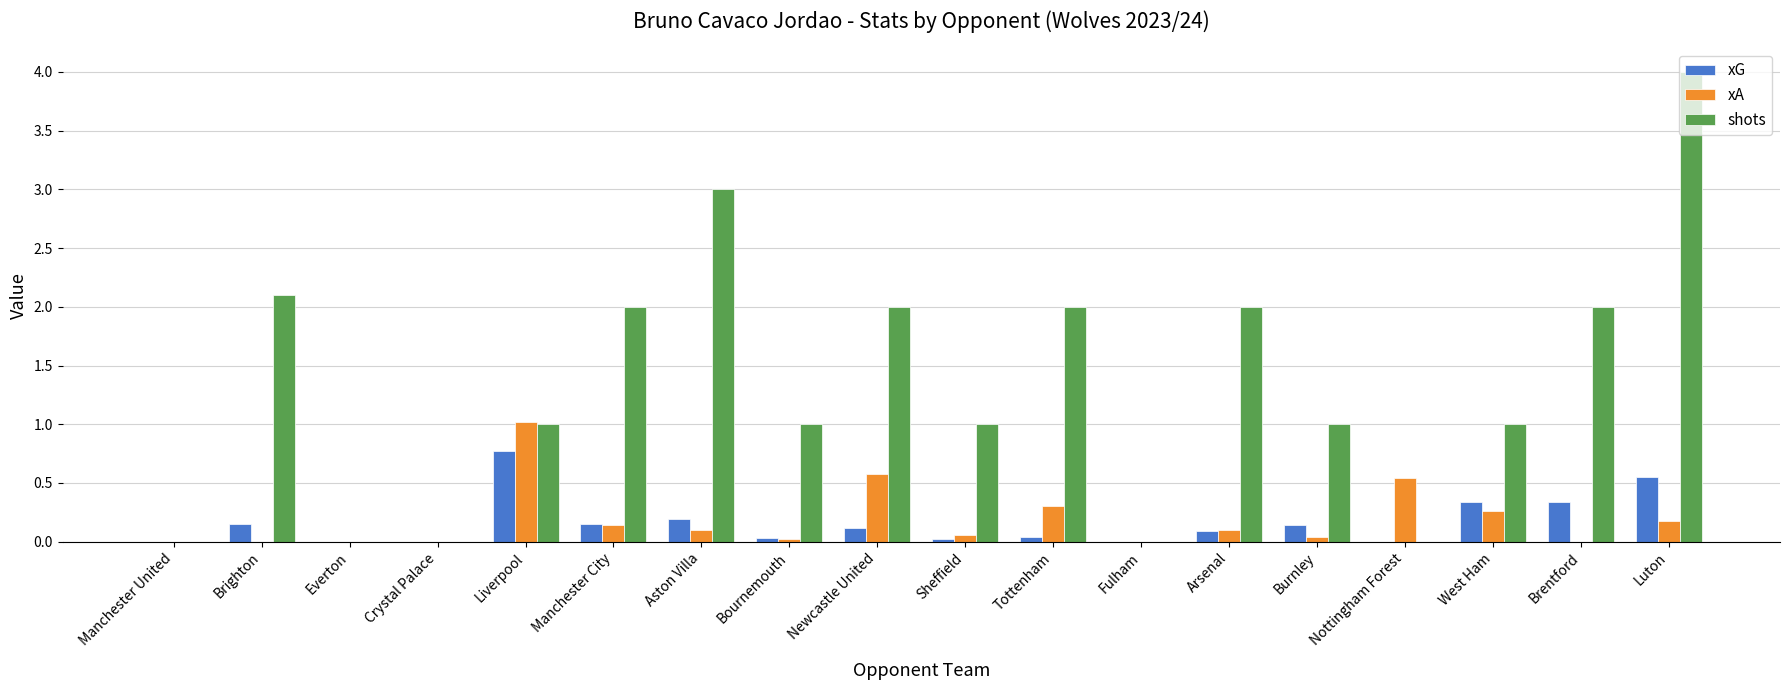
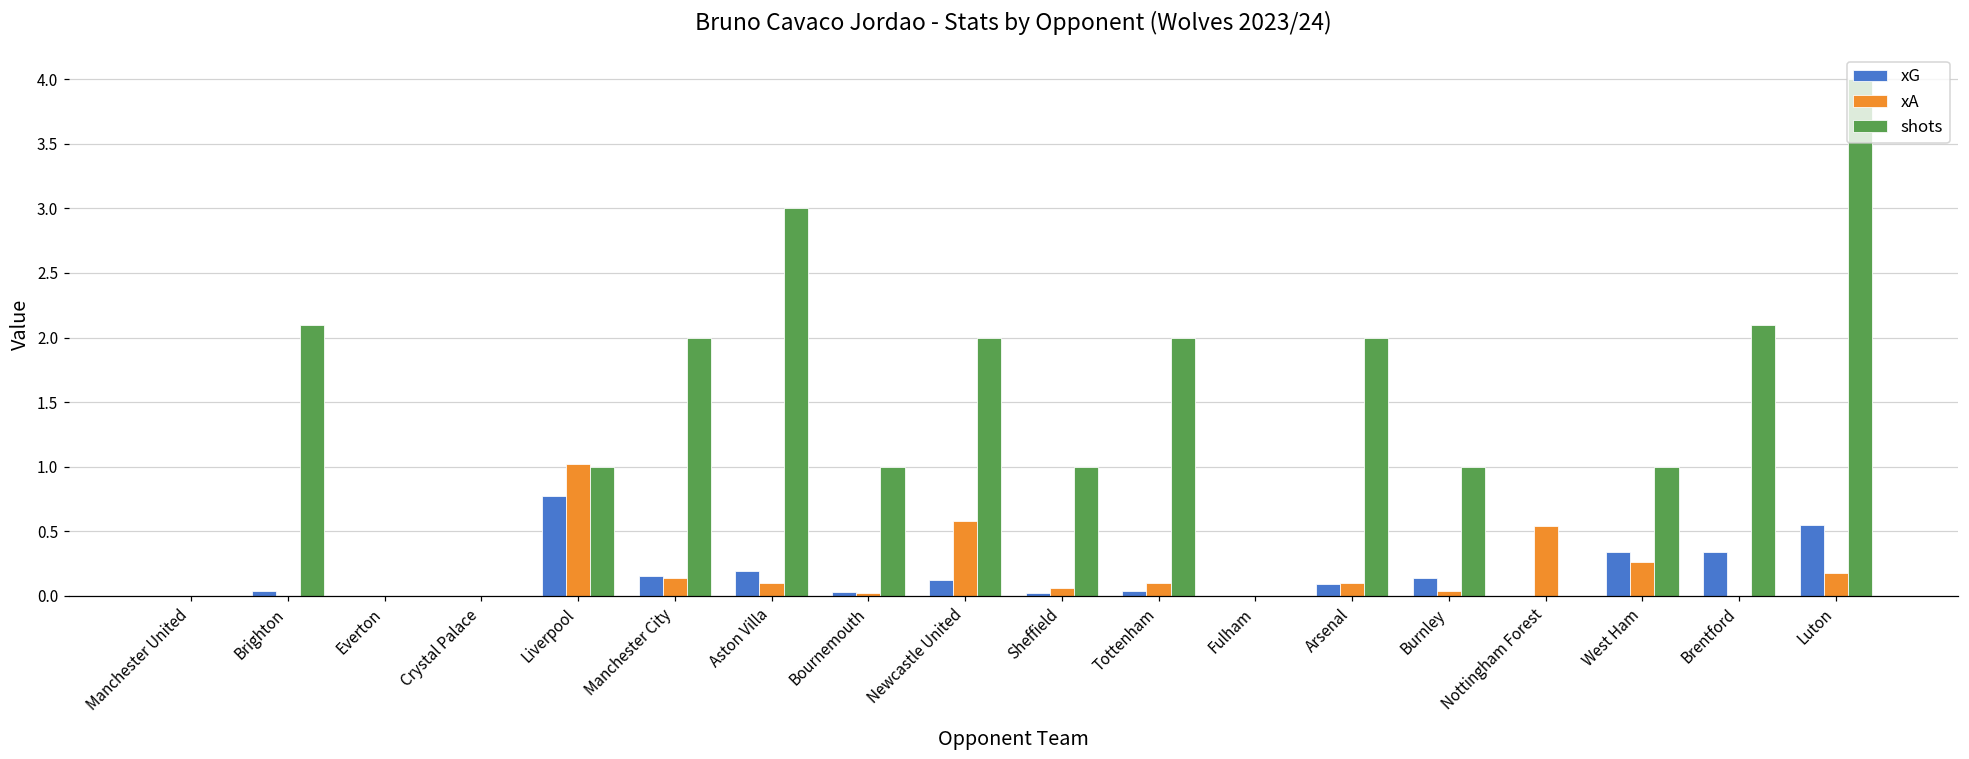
  {
    "xG": {
      "Manchester United": 0.00,
-     "Brighton": 0.15,
+     "Brighton": 0.04,
      "Everton": 0.00,
      "Crystal Palace": 0.00,
      "Liverpool": 0.77,
      "Manchester City": 0.15,
      "Aston Villa": 0.19,
      "Bournemouth": 0.03,
      "Newcastle United": 0.12,
      "Tottenham": 0.04,
      "Fulham": 0.00,
      "Arsenal": 0.09,
      "Burnley": 0.14,
      "Nottingham Forest": 0.00,
      "West Ham": 0.34,
      "Brentford": 0.34,
      "Luton": 0.55
    },
    "xA": {
      "Manchester United": 0.0,
      "Brighton": 0.0,
      "Everton": 0.0,
      "Crystal Palace": 0.0,
      "Liverpool": 1.0,
      "Manchester City": 0.14,
      "Aston Villa": 0.1,
      "Newcastle United": 0.6,
      "Sheffield": 0.06,
-     "Tottenham": 0.3,
+     "Tottenham": 0.1,
      "Fulham": 0.0,
      "Arsenal": 0.1,
      "Burnley": 0.04,
      "Nottingham Forest": 0.54,
      "West Ham": 0.26,
      "Brentford": 0.0,
      "Luton": 0.2
    },
    "shots": {
      "Manchester United": 0.0,
      "Brighton": 2.1,
      "Everton": 0.0,
      "Crystal Palace": 0.0,
      "Liverpool": 1.0,
      "Manchester City": 2.0,
      "Aston Villa": 3.0,
      "Bournemouth": 1.0,
      "Newcastle United": 2.0,
      "Sheffield": 1.0,
      "Tottenham": 2.0,
      "Fulham": 0.0,
      "Arsenal": 2.0,
      "Burnley": 1.0,
      "Nottingham Forest": 0.0,
      "West Ham": 1.0,
-     "Brentford": 2.0
+     "Brentford": 2.1
    }
  }
